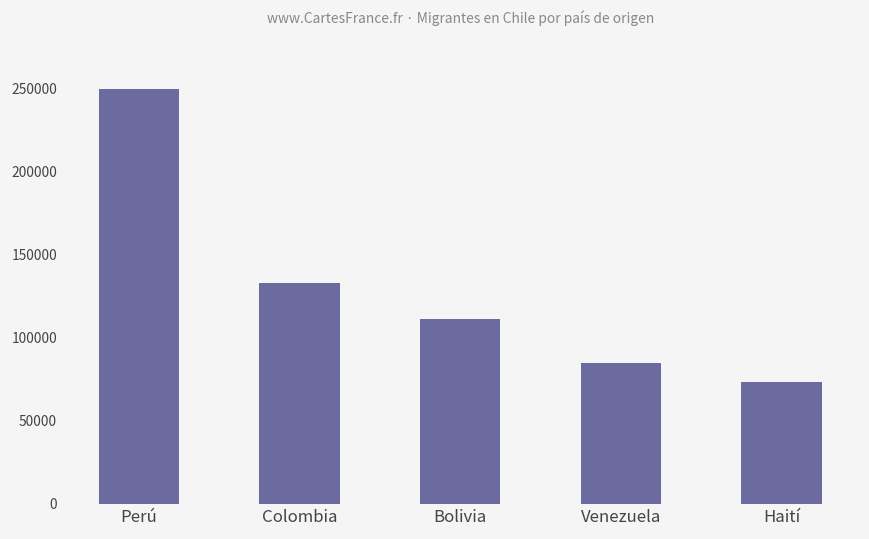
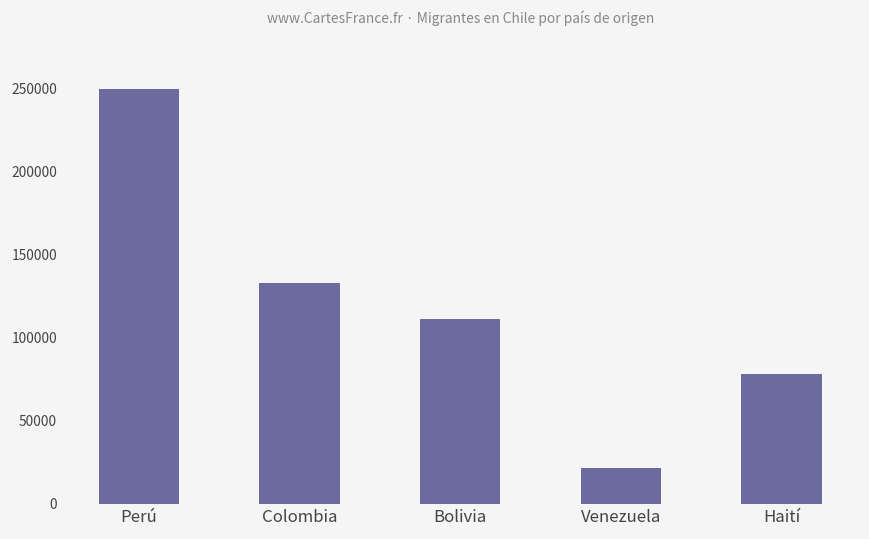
  {
    "Perú": 249000,
    "Colombia": 133000,
    "Bolivia": 111000,
-   "Venezuela": 85000,
-   "Haití": 73000
+   "Venezuela": 22000,
+   "Haití": 78000
  }
